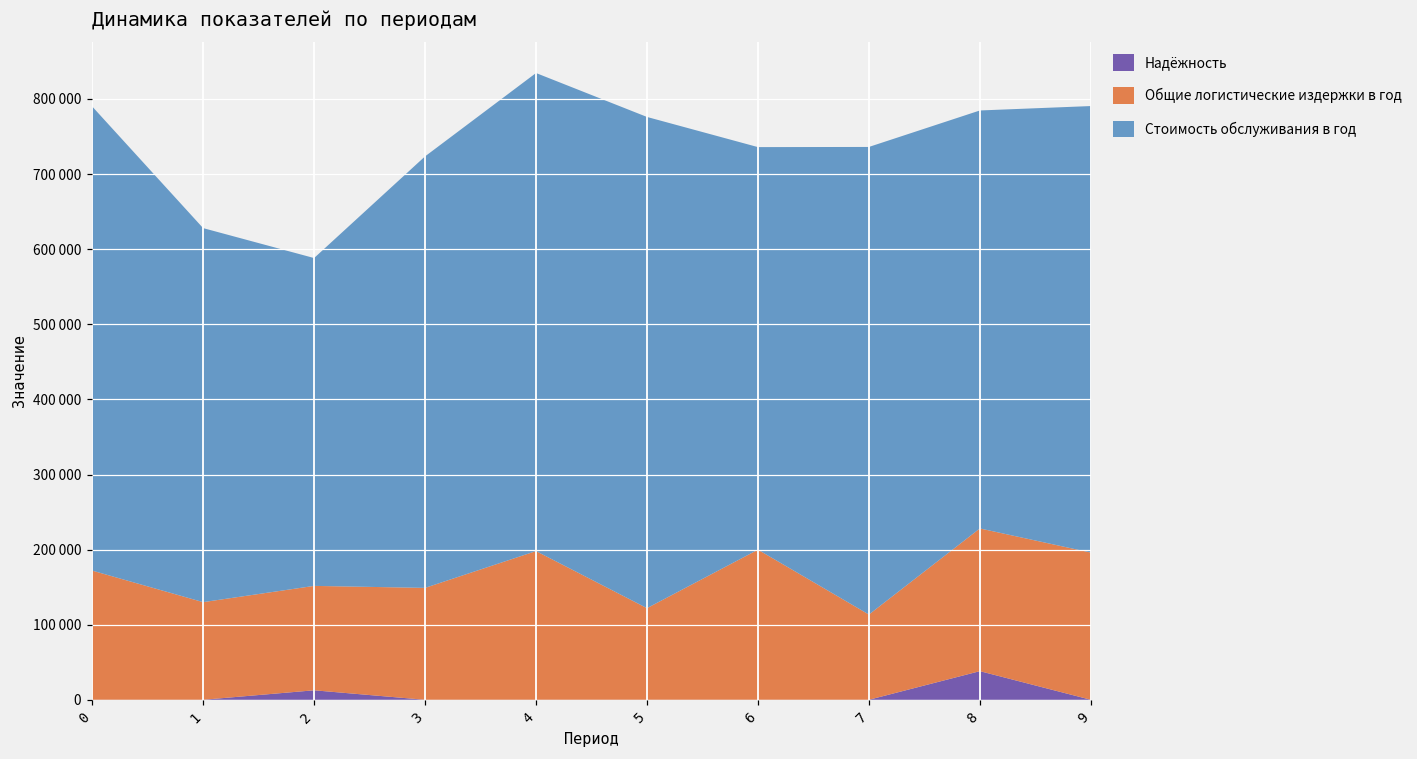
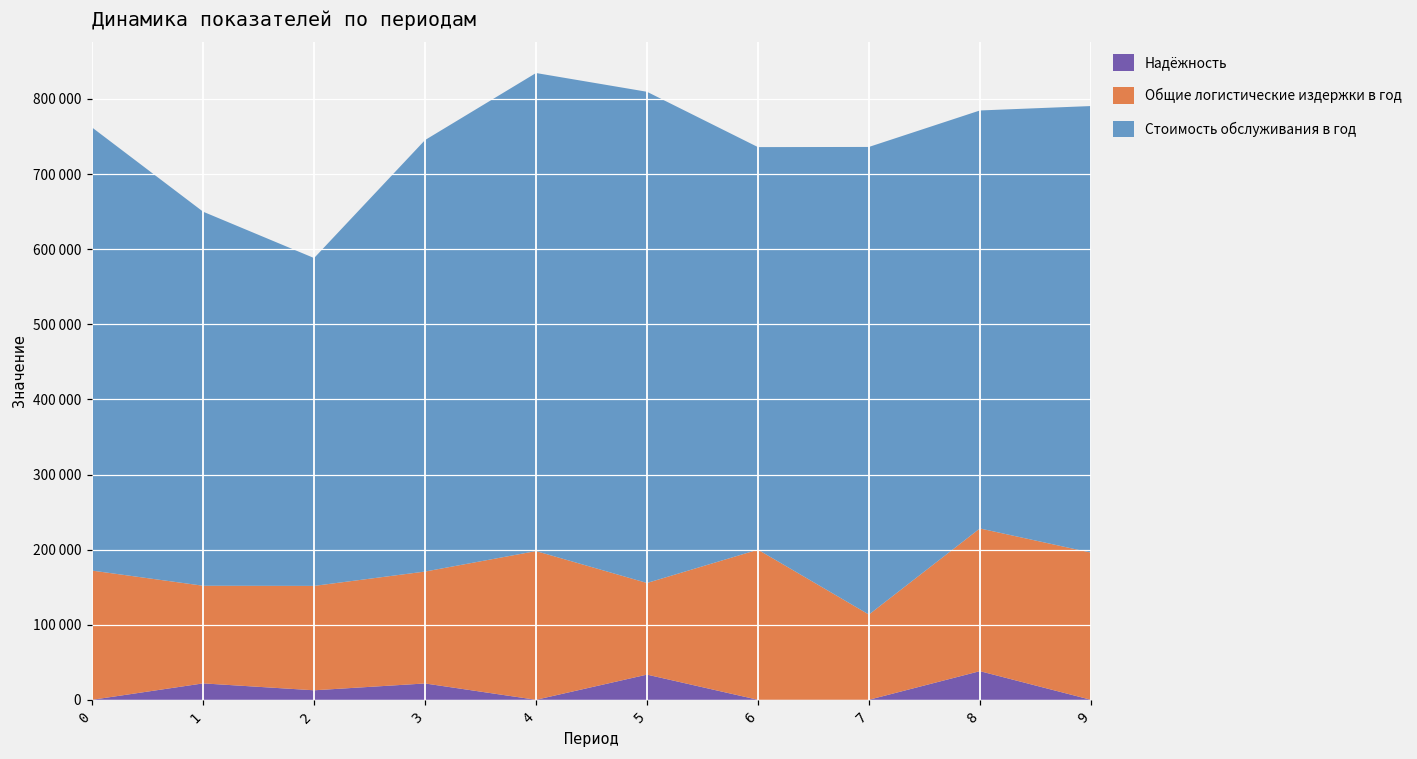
  {
    "Надёжность": {
-     "1": 0,
+     "1": 20000,
      "2": 10000,
-     "3": 0,
-     "5": 0,
+     "3": 20000,
+     "5": 30000,
      "8": 40000
    },
    "Общие логистические издержки в год": {
      "0": 170000,
      "1": 130000,
      "2": 140000,
      "3": 150000,
      "4": 200000,
      "5": 120000,
      "6": 200000,
      "7": 110000,
      "8": 190000,
      "9": 200000
    },
    "Стоимость обслуживания в год": {
-     "0": 620000,
+     "0": 590000,
      "1": 500000,
      "2": 440000,
      "3": 570000,
      "4": 640000,
      "5": 650000,
      "6": 540000,
      "7": 620000,
      "8": 560000,
      "9": 590000
    }
  }
